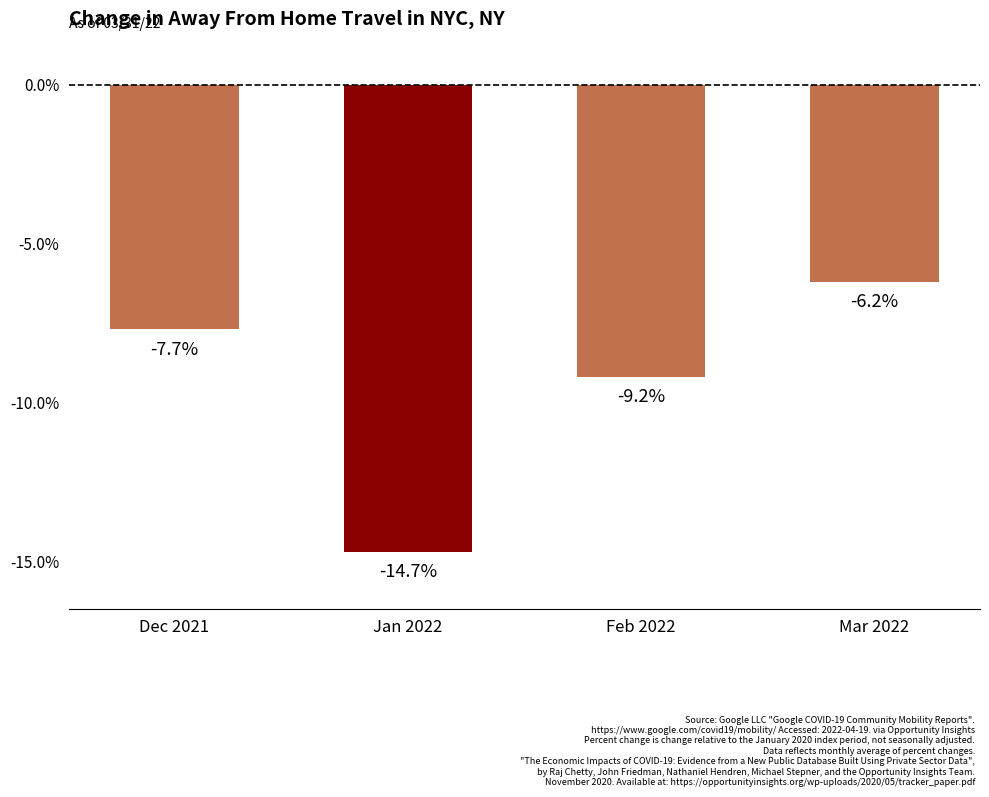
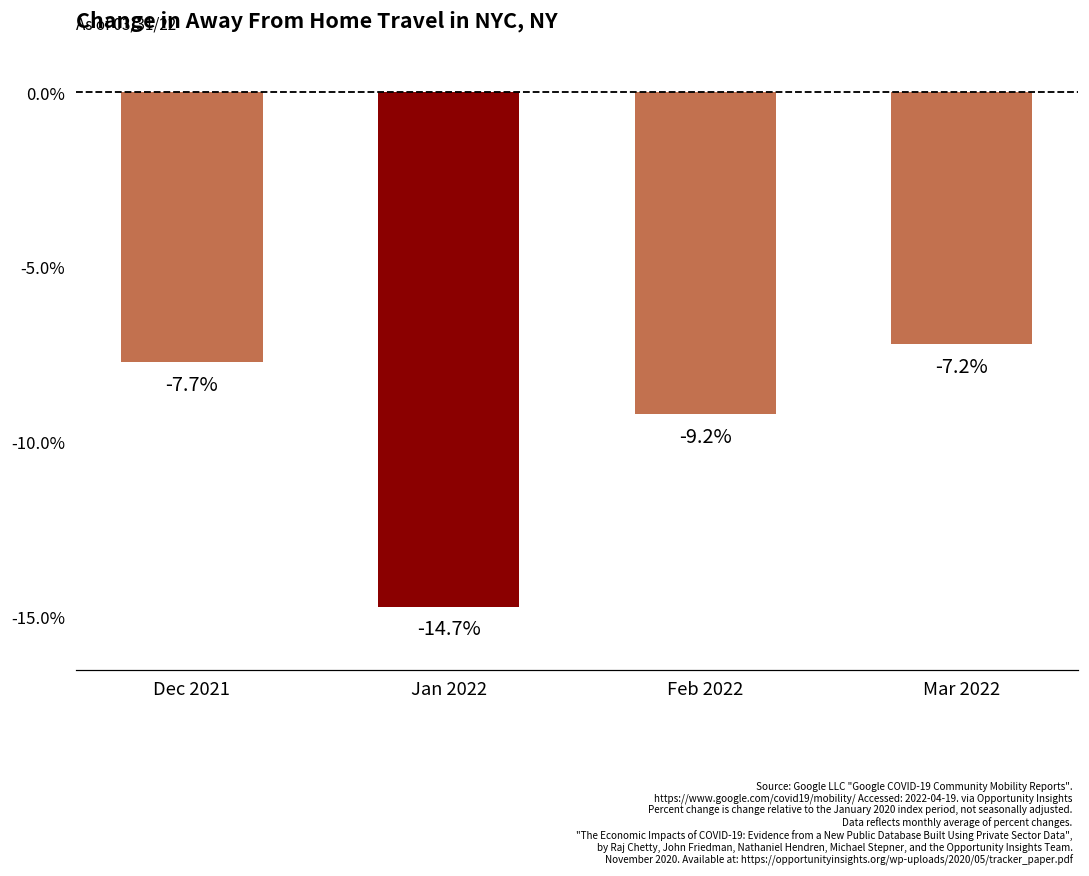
  {
    "Dec 2021": "-7.7%",
    "Jan 2022": "-14.7%",
    "Feb 2022": "-9.2%",
-   "Mar 2022": "-6.2%"
+   "Mar 2022": "-7.2%"
  }
